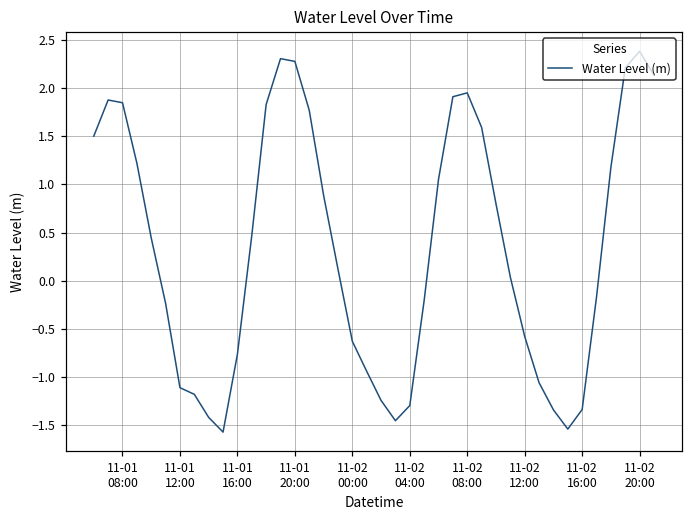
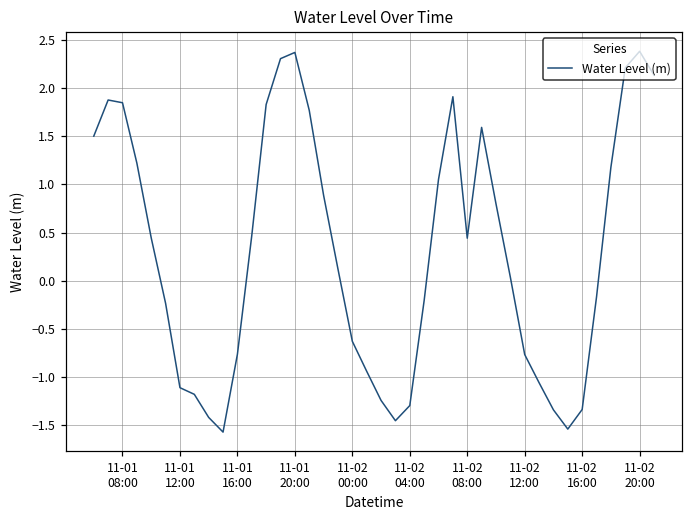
  {
    "11-01 08:00": 1.9,
    "11-01 12:00": -1.1,
    "11-01 16:00": -0.8,
-   "11-01 20:00": 2.3,
+   "11-01 20:00": 2.4,
    "11-02 00:00": -0.6,
    "11-02 04:00": -1.3,
-   "11-02 08:00": 2.0,
-   "11-02 12:00": -0.6,
+   "11-02 08:00": 0.4,
+   "11-02 12:00": -0.8,
    "11-02 16:00": -1.3
  }
